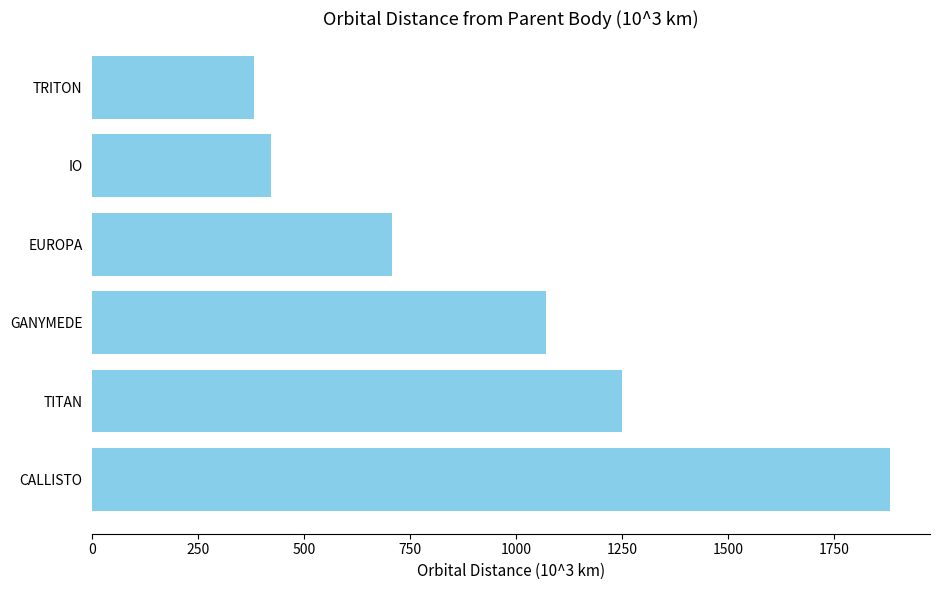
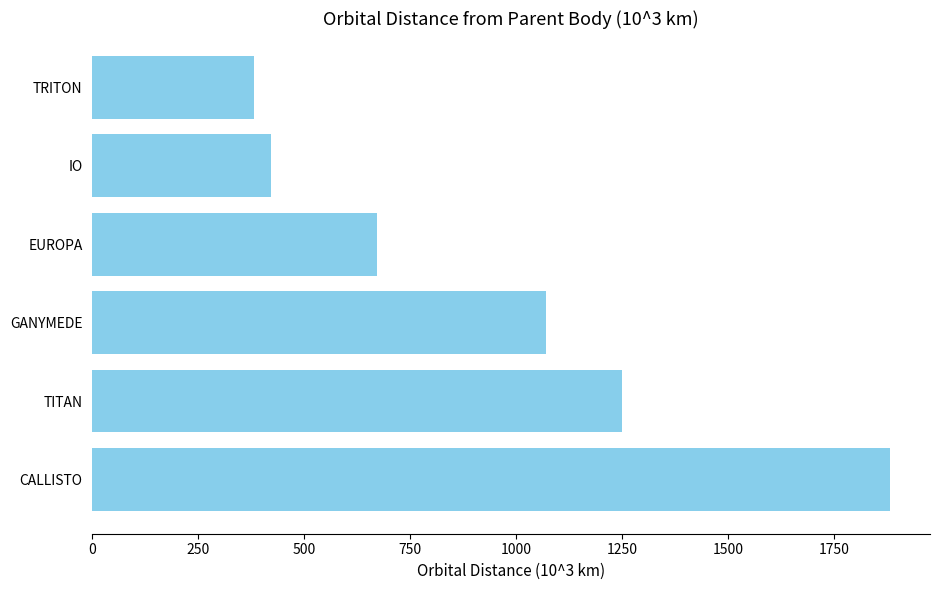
  {
    "TRITON": 380,
    "IO": 420,
-   "EUROPA": 710,
+   "EUROPA": 670,
    "GANYMEDE": 1070,
    "TITAN": 1250,
    "CALLISTO": 1880
  }
